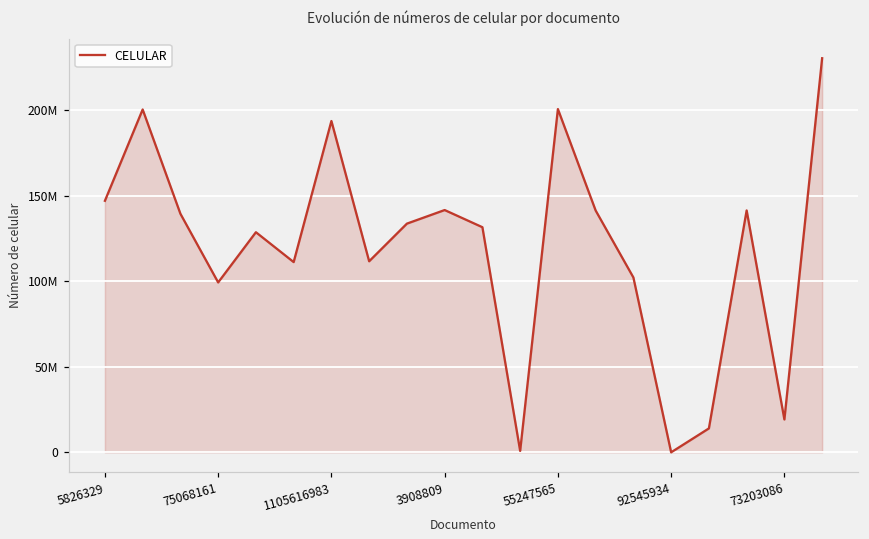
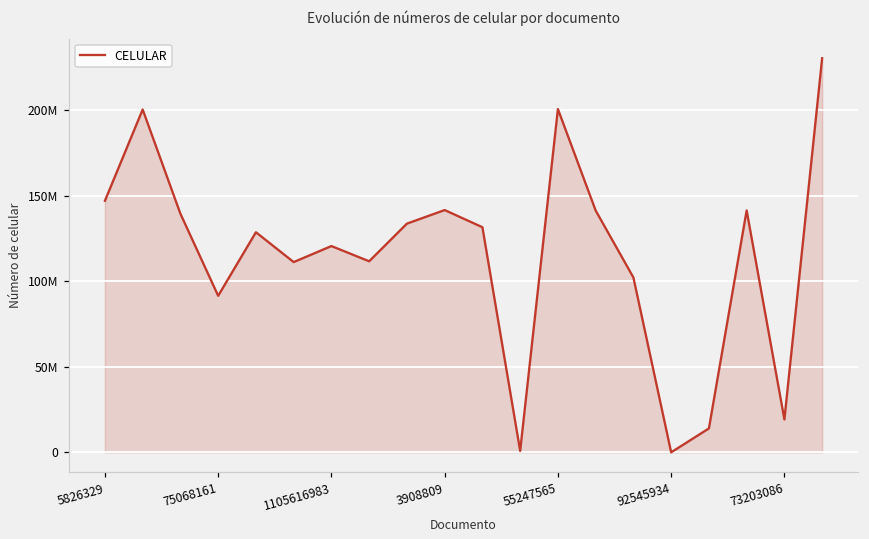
  {
    "5826329": 147000000,
-   "75068161": 99000000,
-   "1105616983": 194000000,
+   "75068161": 92000000,
+   "1105616983": 121000000,
    "3908809": 142000000,
    "55247565": 201000000,
    "92545934": 0,
    "73203086": 19000000
  }
